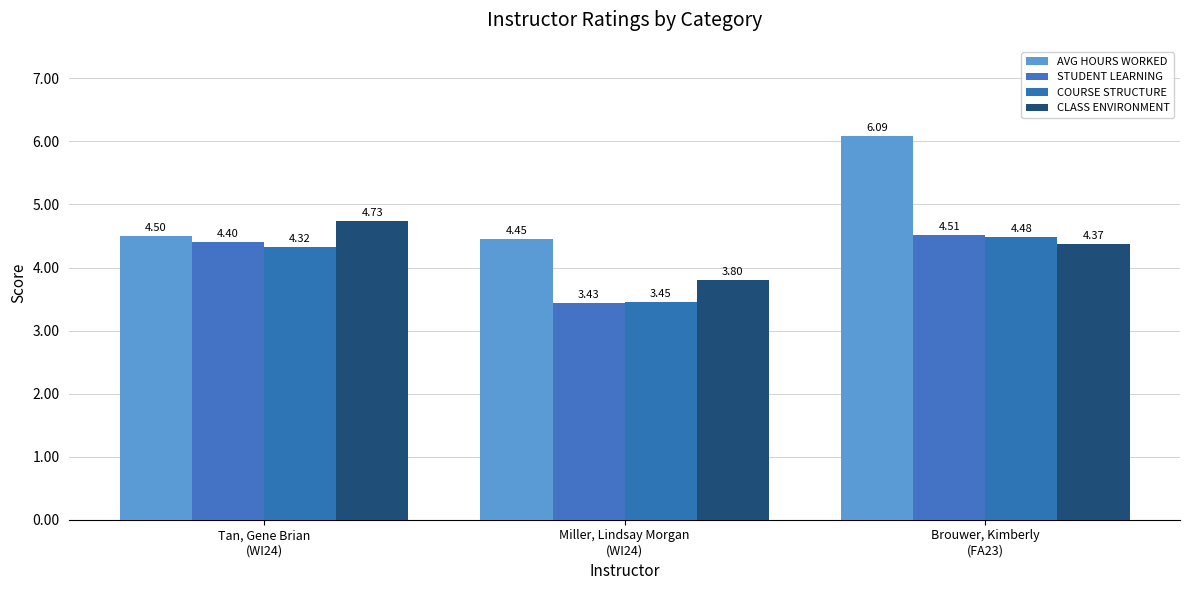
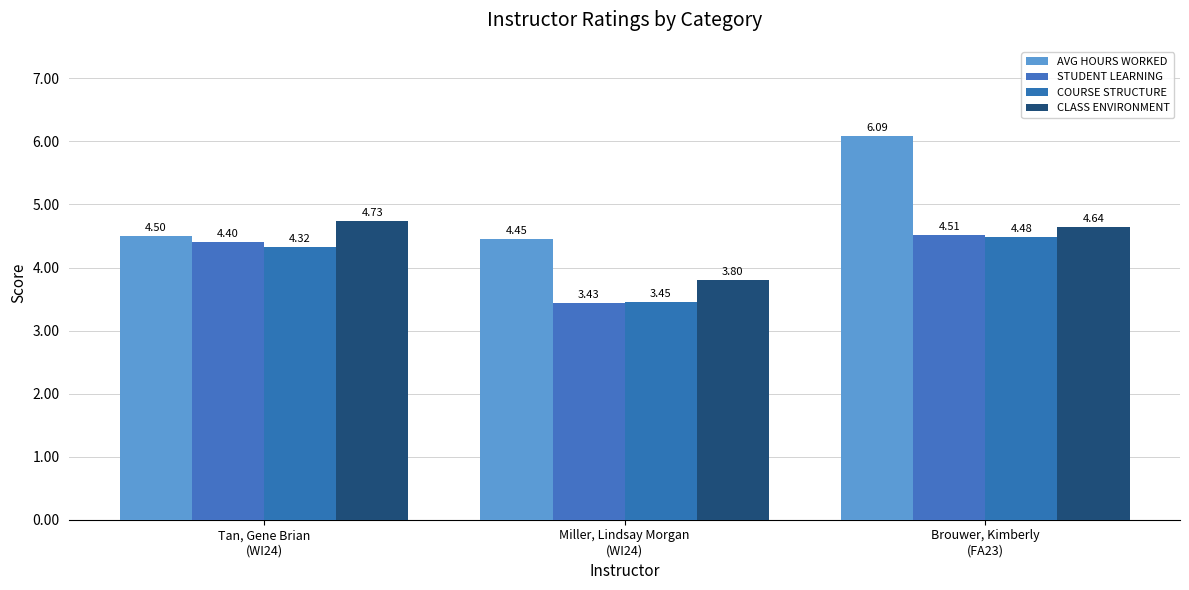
  {
    "CLASS ENVIRONMENT": {
      "Tan, Gene Brian (WI24)": 4.73,
      "Miller, Lindsay Morgan (WI24)": 3.80,
-     "Brouwer, Kimberly (FA23)": 4.37
+     "Brouwer, Kimberly (FA23)": 4.64
    }
  }
